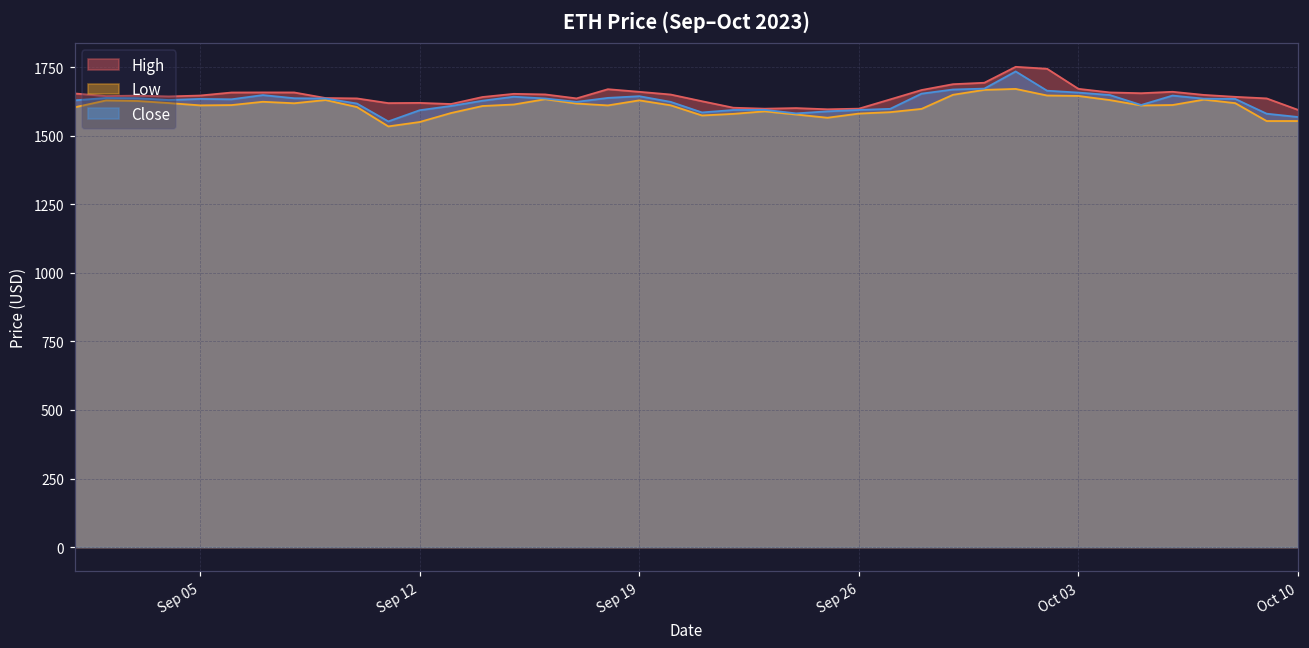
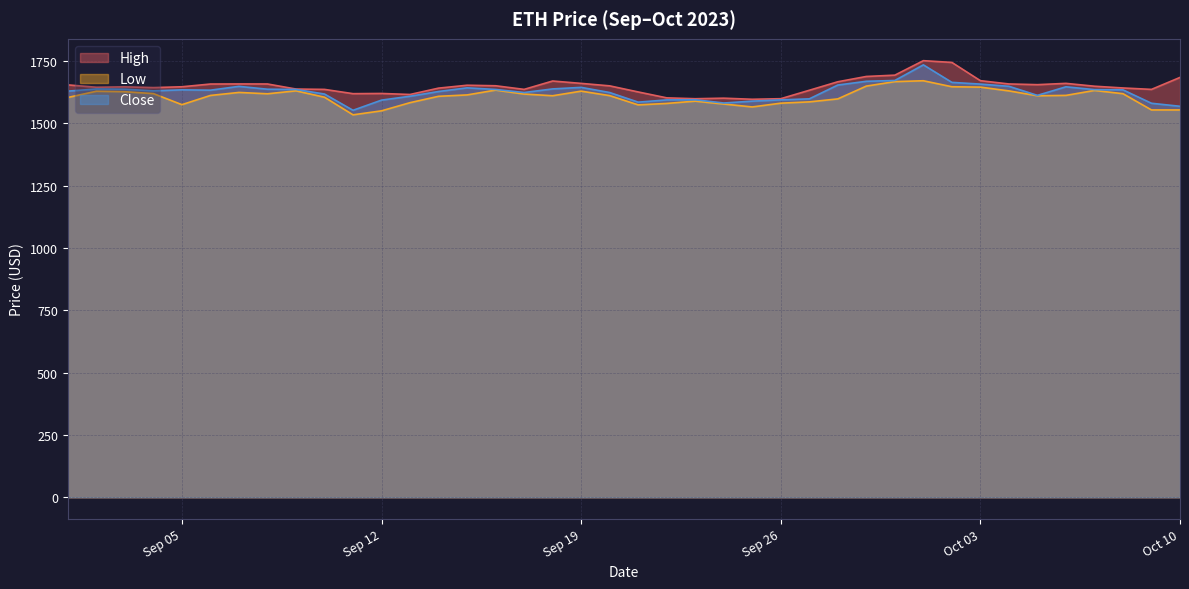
  {
    "High": {
      "Sep 05": 1650,
      "Sep 12": 1620,
      "Sep 19": 1660,
      "Oct 03": 1670,
-     "Oct 10": 1590
+     "Oct 10": 1680
    },
    "Low": {
-     "Sep 05": 1610,
+     "Sep 05": 1570,
      "Sep 12": 1550,
      "Sep 19": 1630,
      "Sep 26": 1580,
      "Oct 03": 1640,
      "Oct 10": 1550
    },
    "Close": {
      "Sep 05": 1630,
      "Sep 12": 1590,
      "Sep 19": 1640,
      "Oct 03": 1660,
      "Oct 10": 1570
    }
  }
